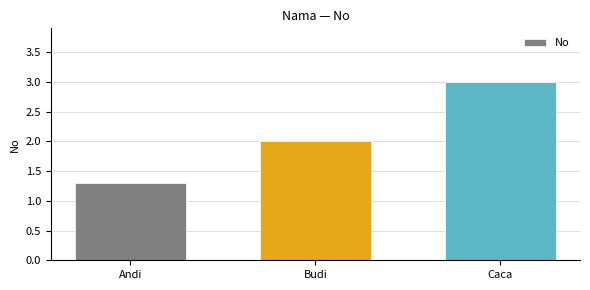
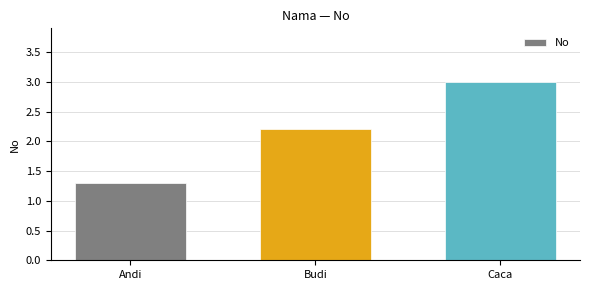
  {
    "Andi": 1.3,
-   "Budi": 2.0,
+   "Budi": 2.2,
    "Caca": 3.0
  }
